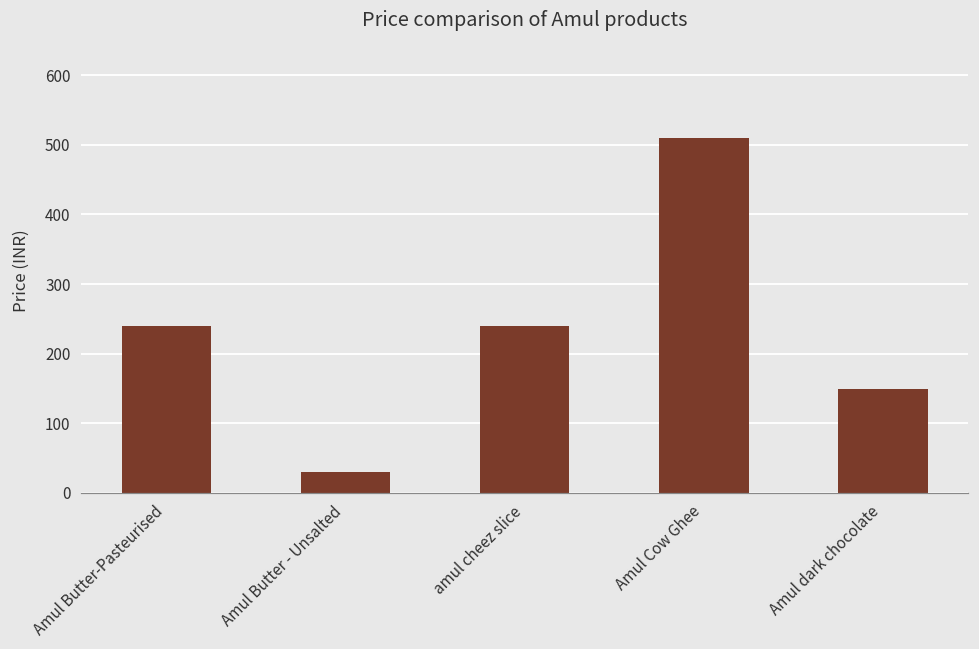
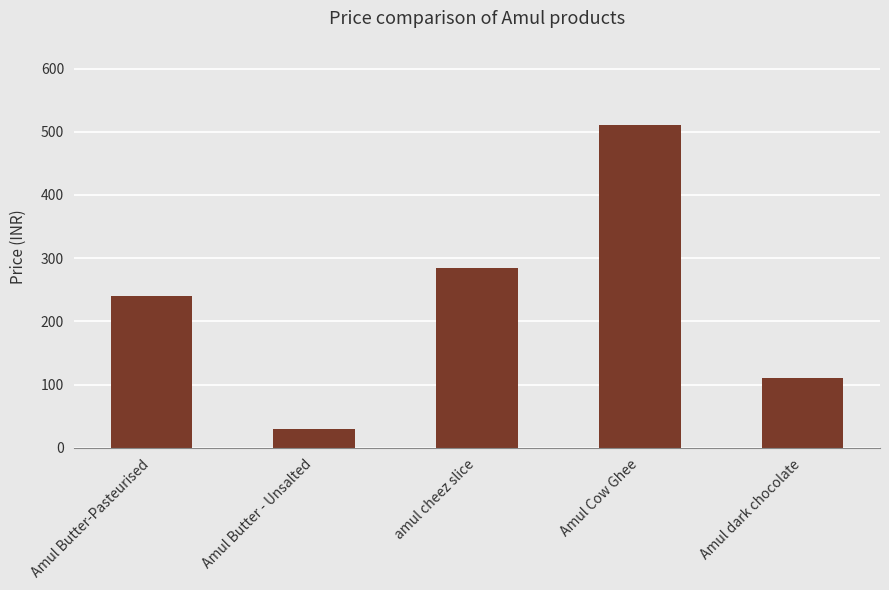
  {
    "Amul Butter-Pasteurised": 240,
    "Amul Butter - Unsalted": 30,
-   "amul cheez slice": 240,
+   "amul cheez slice": 280,
    "Amul Cow Ghee": 510,
-   "Amul dark chocolate": 150
+   "Amul dark chocolate": 110
  }
